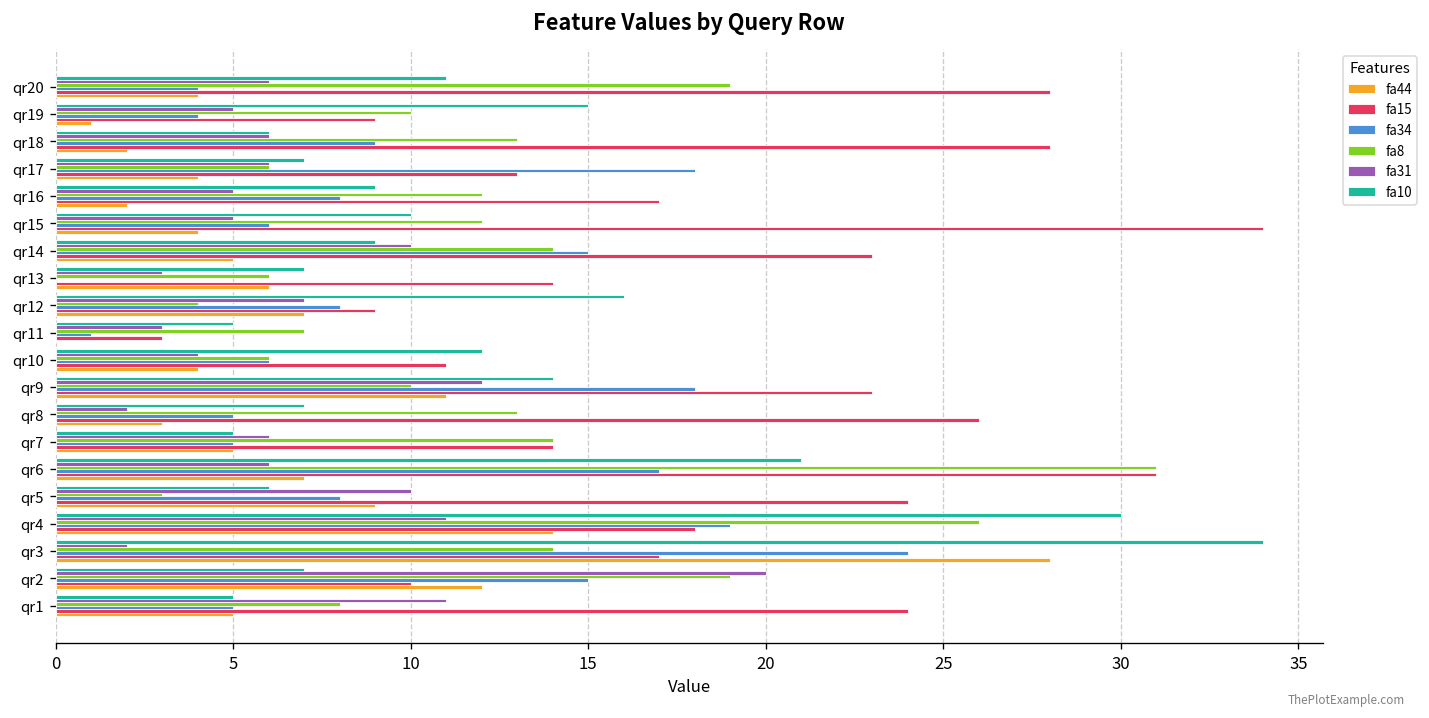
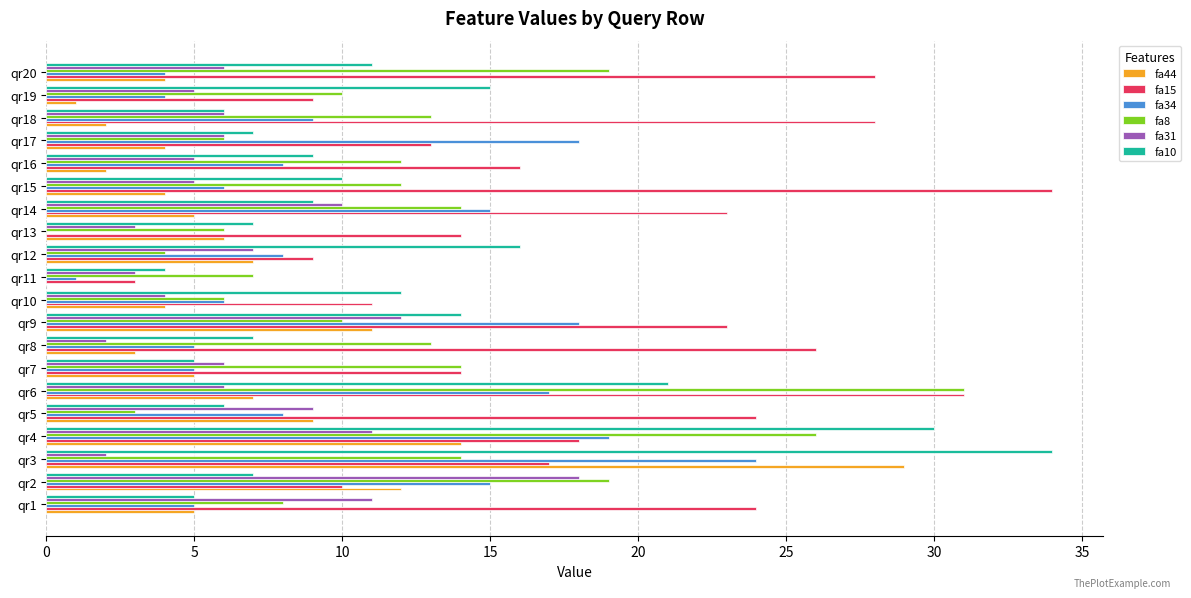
  {
    "fa44": {
      "qr20": 4,
      "qr19": 1,
      "qr18": 2,
      "qr17": 4,
      "qr16": 2,
      "qr15": 4,
      "qr14": 5,
      "qr13": 6,
      "qr12": 7,
      "qr11": 0,
      "qr10": 4,
      "qr9": 11,
      "qr8": 3,
      "qr7": 5,
      "qr6": 7,
      "qr5": 9,
      "qr4": 14,
-     "qr3": 28,
+     "qr3": 29,
      "qr2": 12,
      "qr1": 5
    },
    "fa15": {
      "qr20": 28,
      "qr19": 9,
      "qr18": 28,
      "qr17": 13,
-     "qr16": 17,
+     "qr16": 16,
      "qr15": 34,
      "qr14": 23,
      "qr13": 14,
      "qr12": 9,
      "qr11": 3,
      "qr10": 11,
      "qr9": 23,
      "qr8": 26,
      "qr7": 14,
      "qr6": 31,
      "qr5": 24,
      "qr4": 18,
      "qr3": 17,
      "qr2": 10,
      "qr1": 24
    },
    "fa34": {
      "qr20": 4,
      "qr19": 4,
      "qr18": 9,
      "qr17": 18,
      "qr16": 8,
      "qr15": 6,
      "qr14": 15,
      "qr13": 0,
      "qr12": 8,
      "qr11": 1,
      "qr10": 6,
      "qr9": 18,
      "qr8": 5,
      "qr7": 5,
      "qr6": 17,
      "qr5": 8,
      "qr4": 19,
      "qr3": 24,
      "qr2": 15,
      "qr1": 5
    },
    "fa8": {
      "qr20": 19,
      "qr19": 10,
      "qr18": 13,
      "qr17": 6,
      "qr16": 12,
      "qr15": 12,
      "qr14": 14,
      "qr13": 6,
      "qr12": 4,
      "qr11": 7,
      "qr10": 6,
      "qr9": 10,
      "qr8": 13,
      "qr7": 14,
      "qr6": 31,
      "qr5": 3,
      "qr4": 26,
      "qr3": 14,
      "qr2": 19,
      "qr1": 8
    },
    "fa31": {
      "qr20": 6,
      "qr19": 5,
      "qr18": 6,
      "qr17": 6,
      "qr16": 5,
      "qr15": 5,
      "qr14": 10,
      "qr13": 3,
      "qr12": 7,
      "qr11": 3,
      "qr10": 4,
      "qr9": 12,
      "qr8": 2,
      "qr7": 6,
      "qr6": 6,
-     "qr5": 10,
+     "qr5": 9,
      "qr4": 11,
      "qr3": 2,
-     "qr2": 20,
+     "qr2": 18,
      "qr1": 11
    },
    "fa10": {
      "qr20": 11,
      "qr19": 15,
      "qr18": 6,
      "qr17": 7,
      "qr16": 9,
      "qr15": 10,
      "qr14": 9,
      "qr13": 7,
      "qr12": 16,
-     "qr11": 5,
+     "qr11": 4,
      "qr10": 12,
      "qr9": 14,
      "qr8": 7,
      "qr7": 5,
      "qr6": 21,
      "qr5": 6,
      "qr4": 30,
      "qr3": 34,
      "qr2": 7,
      "qr1": 5
    }
  }
